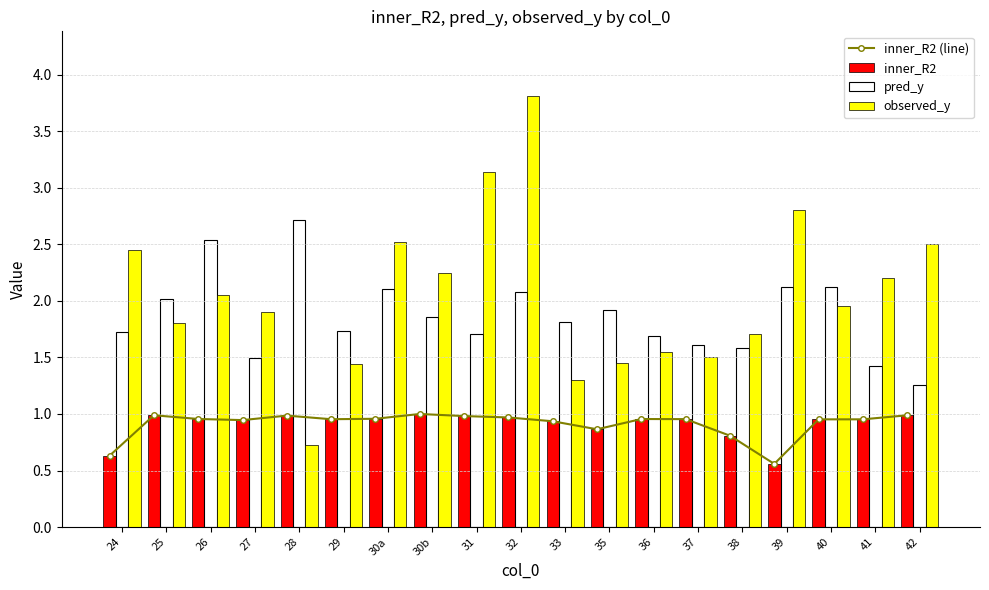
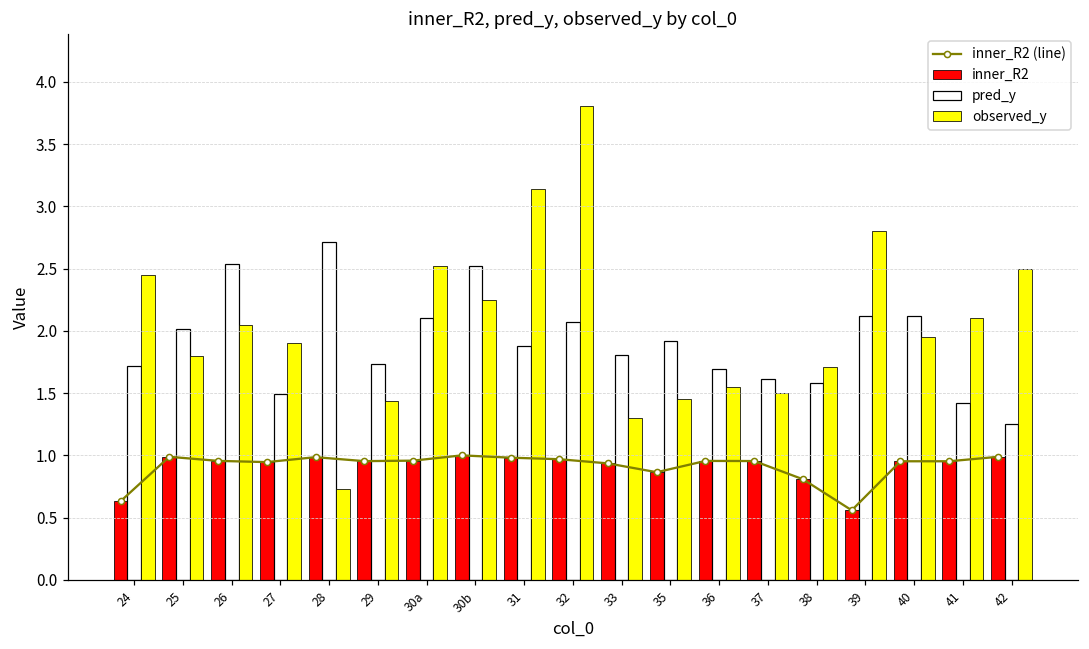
  {
    "inner_R2": {
      "24": 0.63,
      "25": 0.99,
      "26": 0.96,
      "27": 0.95,
      "28": 0.99,
      "29": 0.95,
      "30a": 0.96,
      "30b": 1.00,
      "31": 0.98,
      "32": 0.97,
      "33": 0.94,
      "35": 0.86,
      "36": 0.96,
      "37": 0.95,
      "38": 0.81,
      "39": 0.56,
      "40": 0.95,
      "41": 0.95,
      "42": 0.99
    },
    "pred_y": {
      "24": 1.72,
      "25": 2.02,
      "26": 2.54,
      "27": 1.49,
      "28": 2.71,
      "29": 1.74,
      "30a": 2.10,
-     "30b": 1.86,
-     "31": 1.71,
+     "30b": 2.52,
+     "31": 1.88,
      "32": 2.07,
      "33": 1.81,
      "35": 1.92,
      "36": 1.69,
      "37": 1.61,
      "38": 1.58,
      "39": 2.12,
      "40": 2.12,
      "41": 1.42,
      "42": 1.26
    },
    "observed_y": {
      "24": 2.45,
      "25": 1.8,
      "26": 2.05,
      "27": 1.9,
      "28": 0.73,
      "29": 1.44,
      "30a": 2.5,
      "30b": 2.25,
      "31": 3.14,
      "32": 3.8,
      "33": 1.3,
      "35": 1.45,
      "36": 1.55,
      "37": 1.5,
      "38": 1.7,
      "39": 2.8,
      "40": 1.95,
-     "41": 2.2,
+     "41": 2.1,
      "42": 2.5
    }
  }
